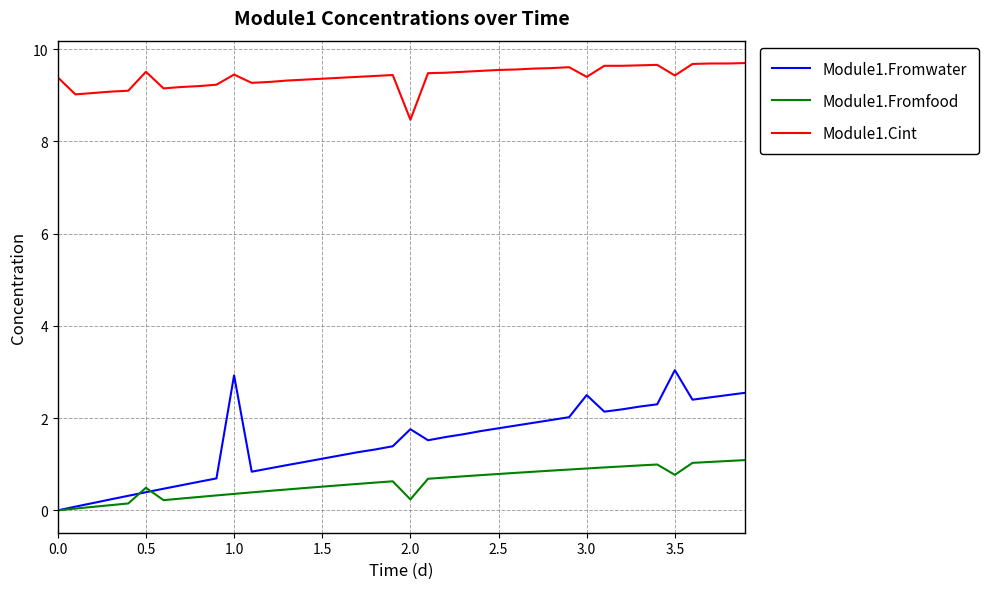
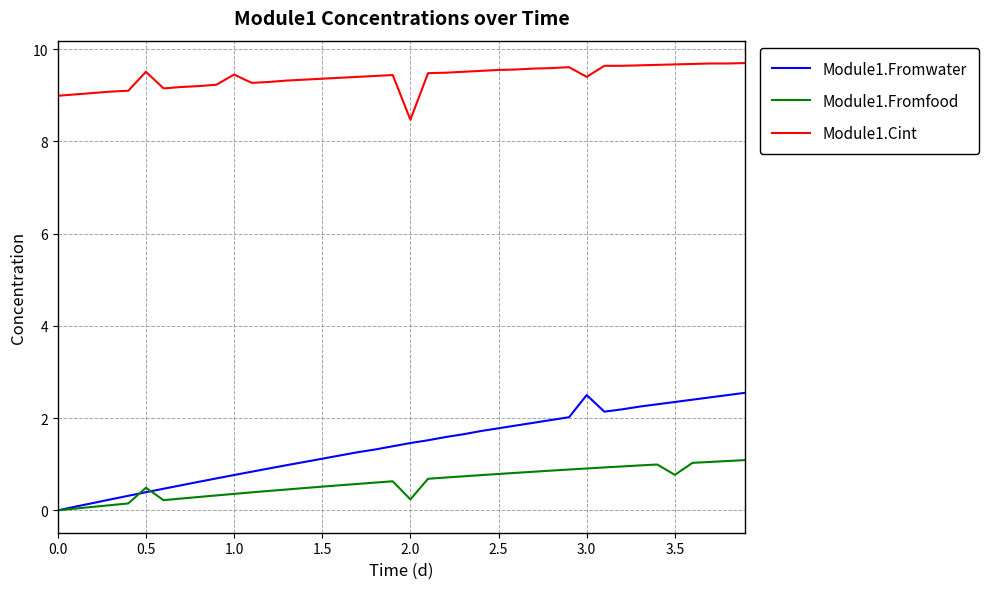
  {
    "Module1.Fromwater": {
      "0.5": 0.4,
-     "1.0": 2.9,
+     "1.0": 0.8,
      "1.5": 1.1,
-     "2.0": 1.8,
+     "2.0": 1.5,
      "2.5": 1.8,
      "3.0": 2.5,
-     "3.5": 3.0
+     "3.5": 2.4
    },
    "Module1.Fromfood": {
      "0.5": 0.5,
      "1.0": 0.4,
      "1.5": 0.5,
      "2.0": 0.2,
      "2.5": 0.8,
      "3.0": 0.9,
      "3.5": 0.8
    },
    "Module1.Cint": {
-     "0.0": 9.4,
+     "0.0": 9.0,
      "0.5": 9.5,
      "1.0": 9.5,
      "1.5": 9.4,
      "2.0": 8.5,
      "2.5": 9.6,
      "3.0": 9.4,
-     "3.5": 9.4
+     "3.5": 9.7
    }
  }
